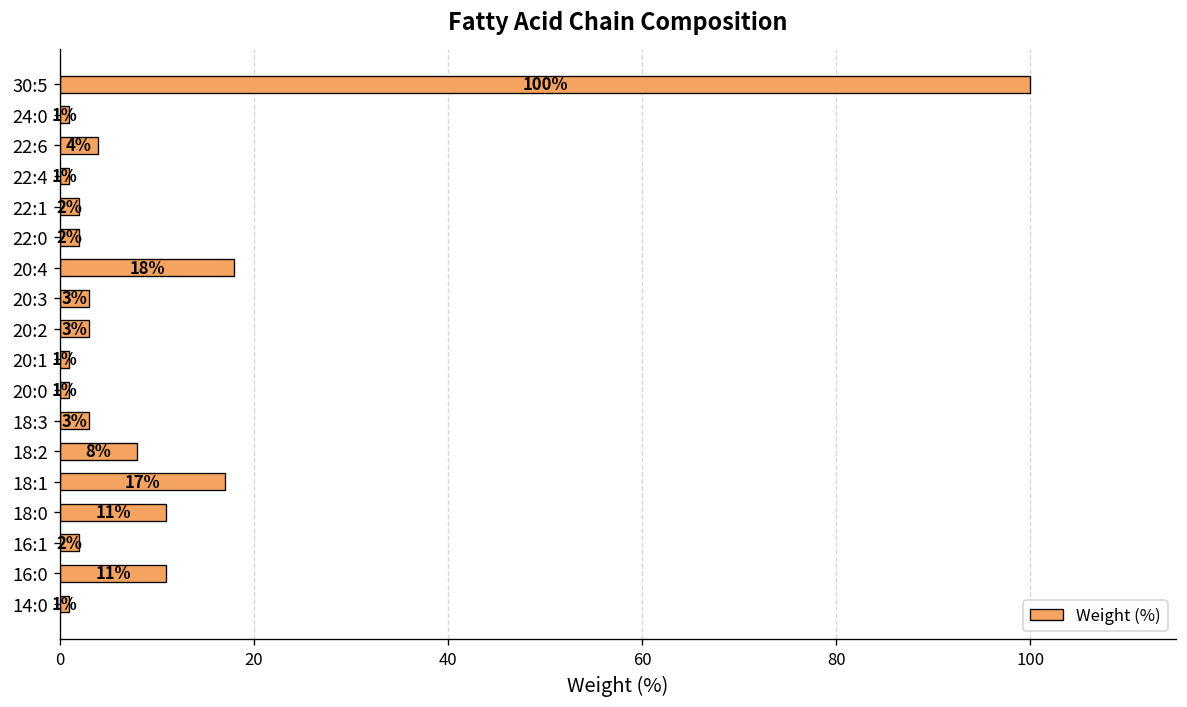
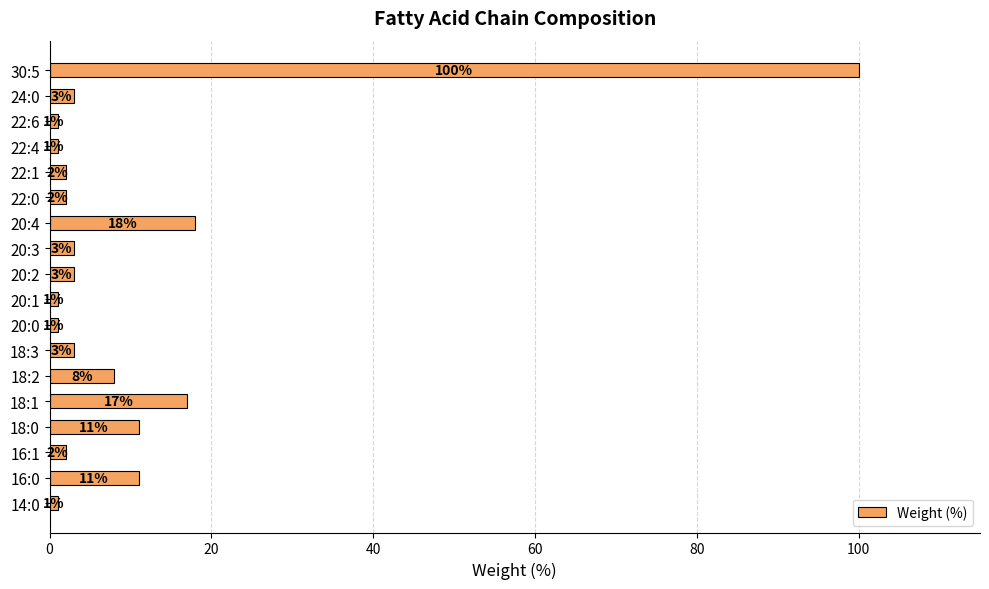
  {
    "30:5": "100%",
-   "24:0": "1%",
-   "22:6": "4%",
+   "24:0": "3%",
+   "22:6": "1%",
    "22:4": "1%",
    "22:1": "2%",
    "22:0": "2%",
    "20:4": "18%",
    "20:3": "3%",
    "20:2": "3%",
    "20:1": "1%",
    "20:0": "1%",
    "18:3": "3%",
    "18:2": "8%",
    "18:1": "17%",
    "18:0": "11%",
    "16:1": "2%",
    "16:0": "11%",
    "14:0": "1%"
  }
